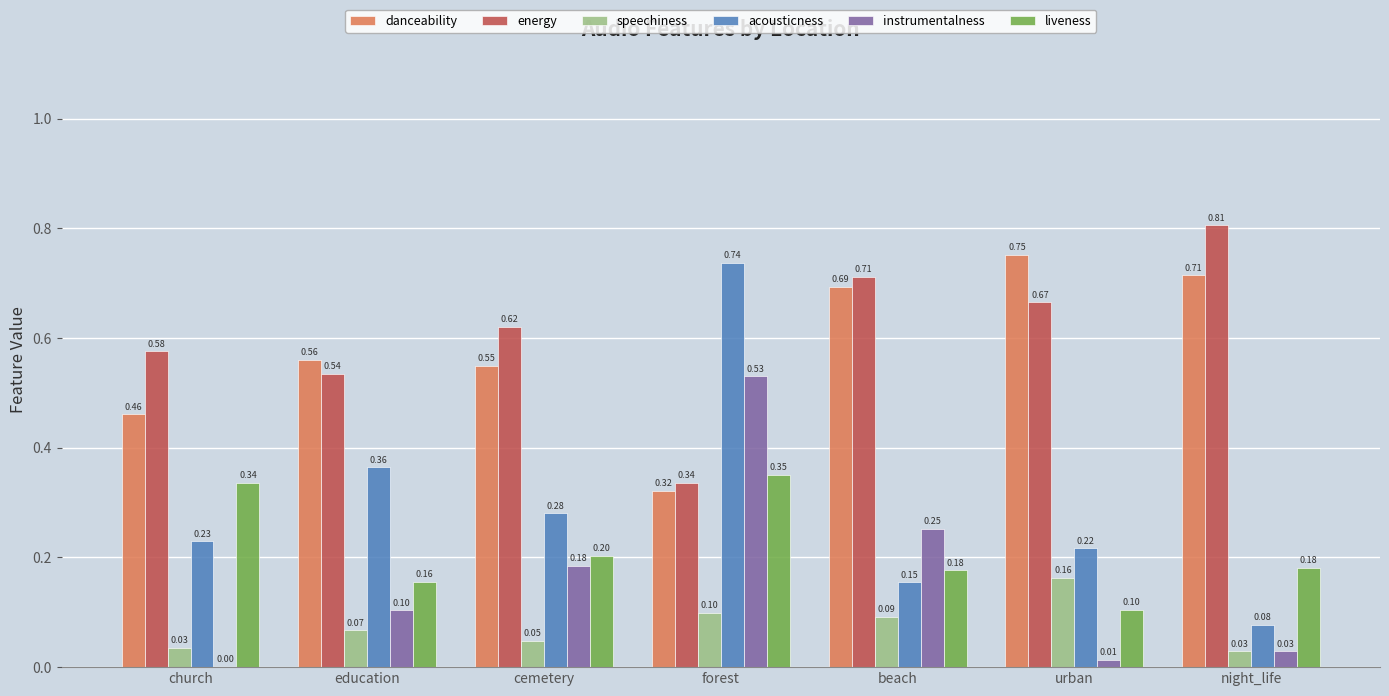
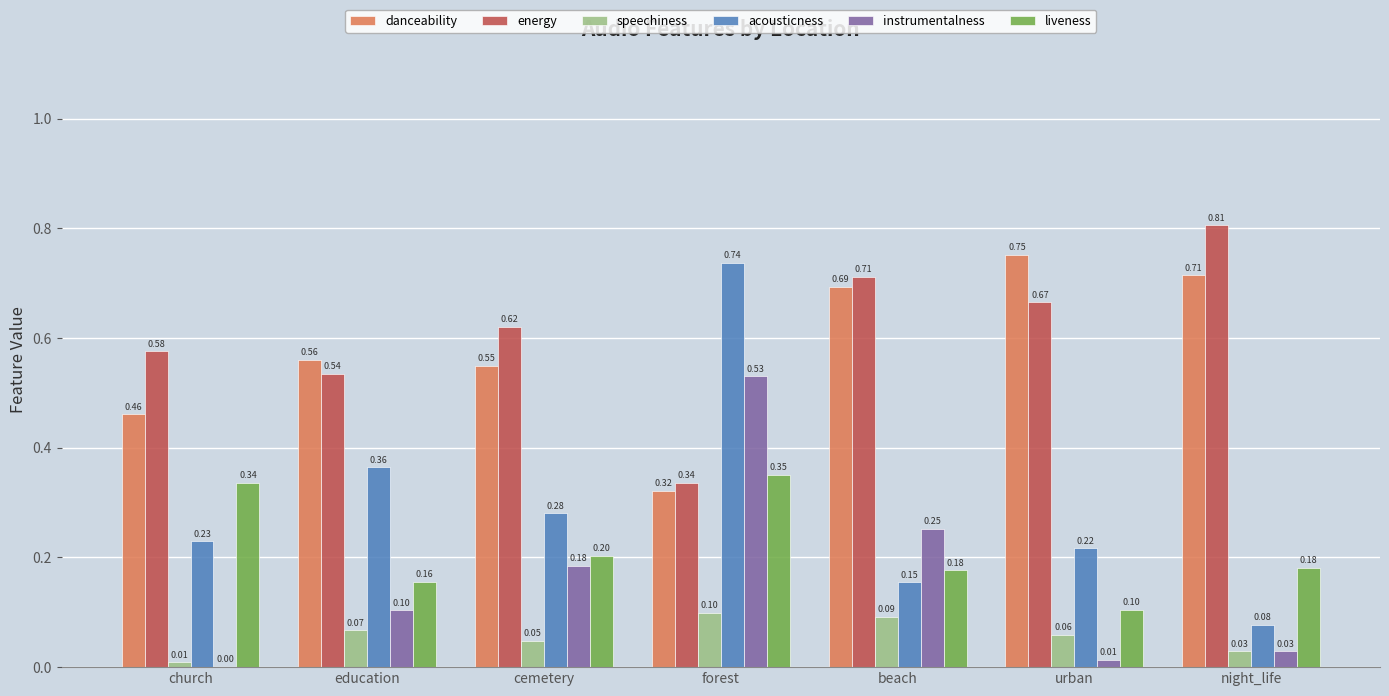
  {
    "speechiness": {
-     "church": 0.03,
+     "church": 0.01,
      "education": 0.07,
      "cemetery": 0.05,
      "forest": 0.10,
      "beach": 0.09,
-     "urban": 0.16,
+     "urban": 0.06,
      "night_life": 0.03
    },
    "acousticness": {
      "church": 0.23,
      "education": 0.36,
      "cemetery": 0.28,
      "forest": 0.74,
      "beach": 0.15,
      "urban": 0.22,
      "night_life": 0.08
    },
    "instrumentalness": {
      "church": 0.00,
      "education": 0.10,
      "cemetery": 0.18,
      "forest": 0.53,
      "beach": 0.25,
      "urban": 0.01,
      "night_life": 0.03
    },
    "liveness": {
      "church": 0.34,
      "education": 0.16,
      "cemetery": 0.20,
      "forest": 0.35,
      "beach": 0.18,
      "urban": 0.10,
      "night_life": 0.18
    }
  }
